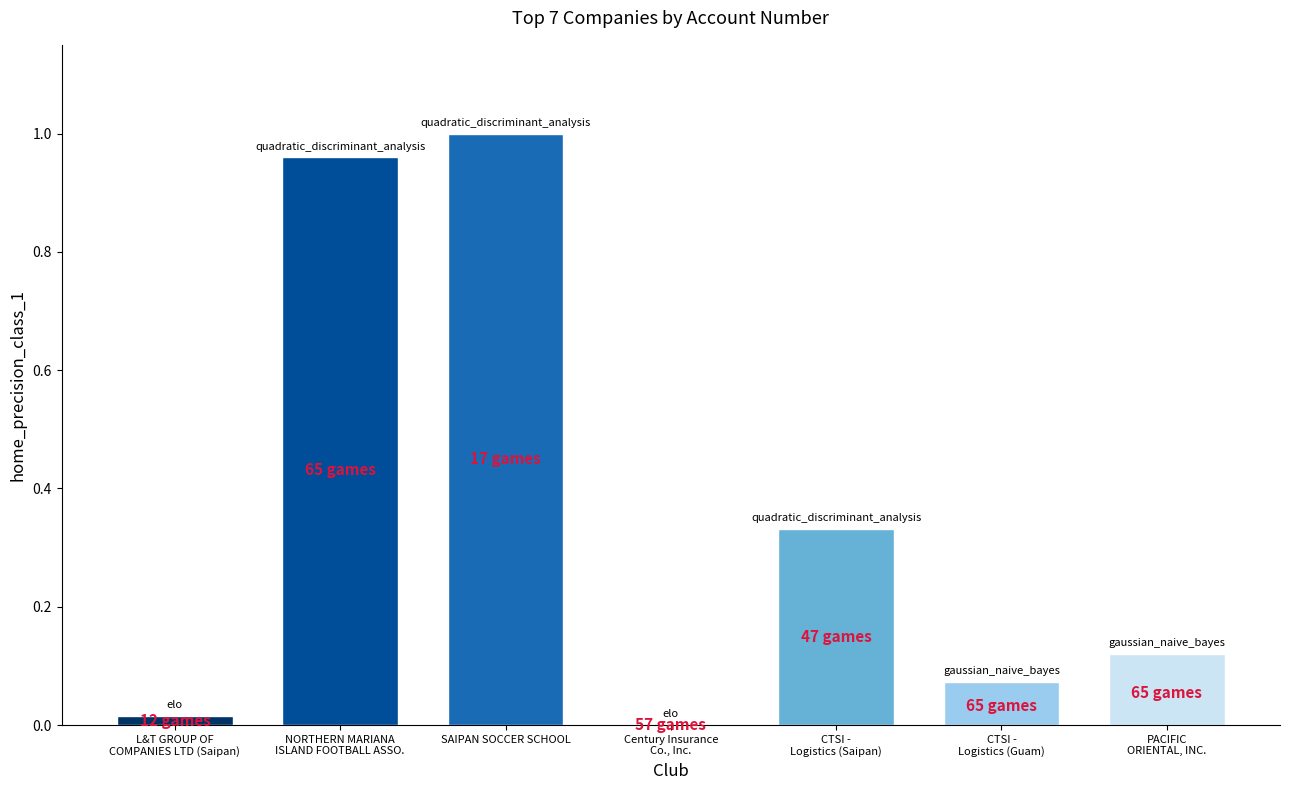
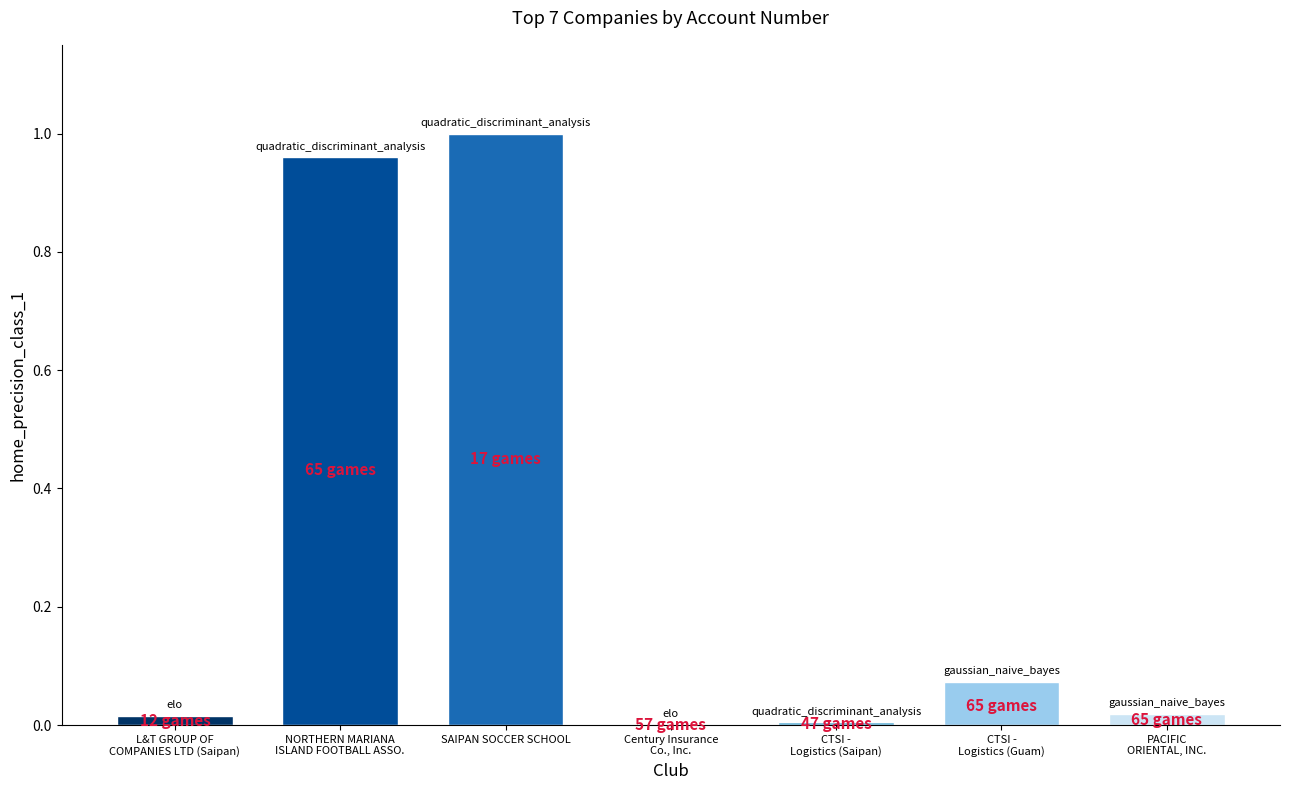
  {
-   "CTSI - Logistics (Saipan)": 0.33,
-   "PACIFIC ORIENTAL, INC.": 0.12
+   "CTSI - Logistics (Saipan)": 0.00,
+   "PACIFIC ORIENTAL, INC.": 0.02
  }
